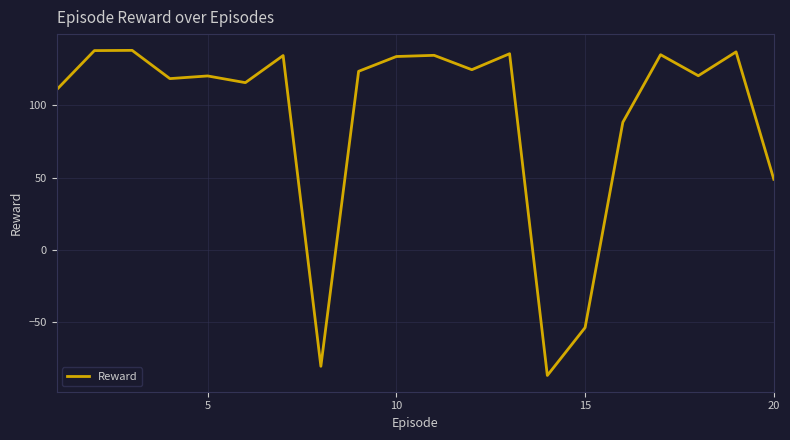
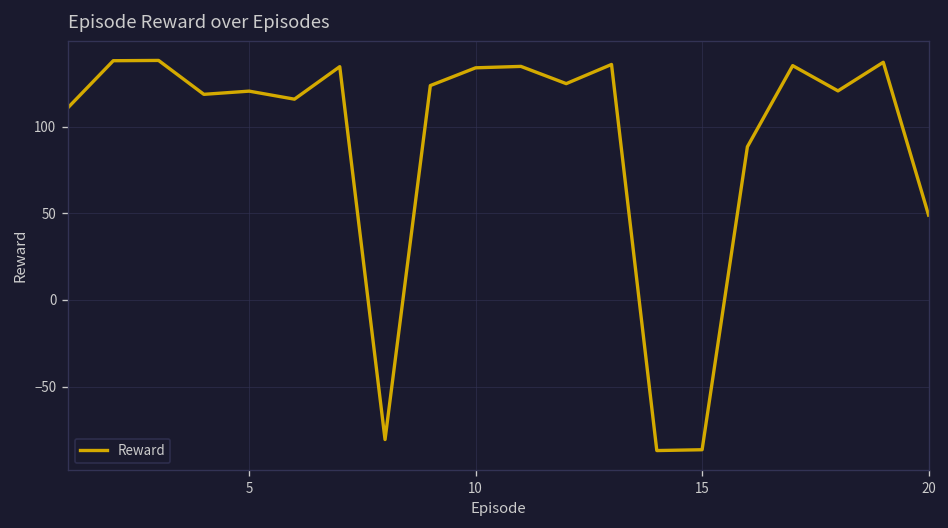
  {
    "5": 120,
    "10": 134,
-   "15": -54,
+   "15": -86,
    "20": 49
  }
